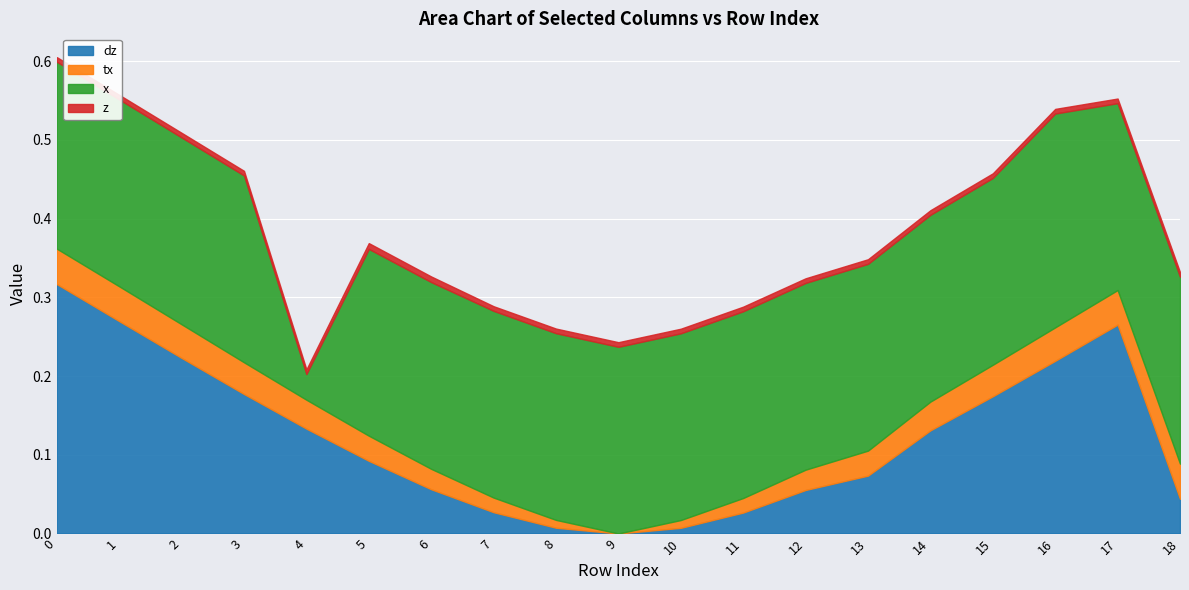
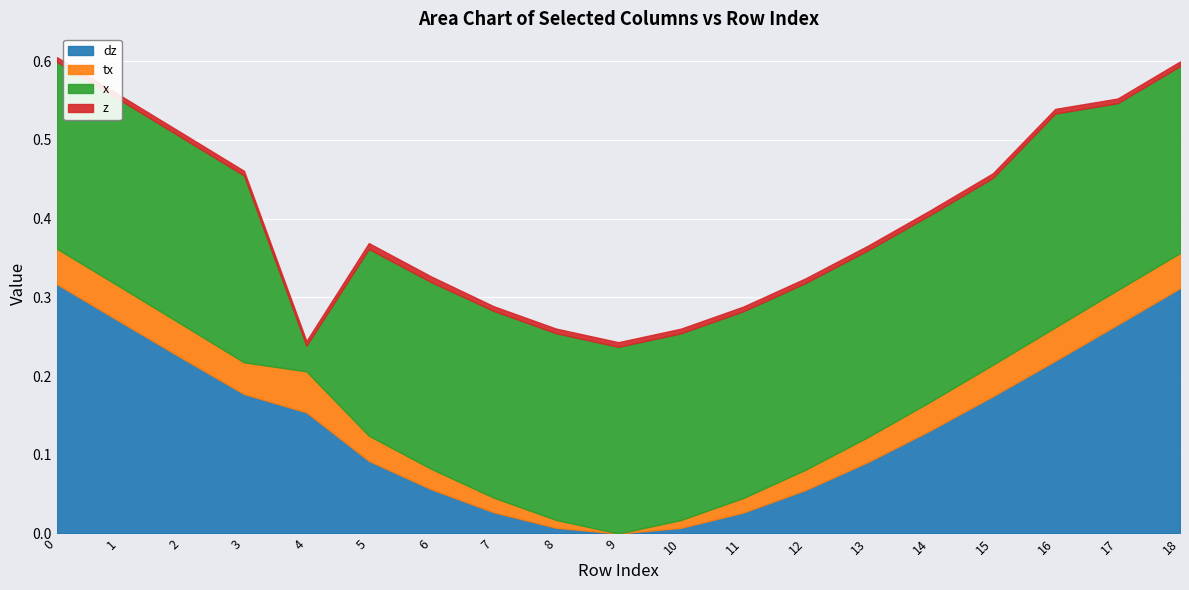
  {
    "dz": {
      "0": 0.32,
      "1": 0.27,
      "2": 0.22,
      "3": 0.18,
-     "4": 0.13,
+     "4": 0.15,
      "5": 0.09,
      "6": 0.06,
      "7": 0.03,
      "8": 0.01,
      "10": 0.01,
      "11": 0.03,
      "12": 0.06,
-     "13": 0.07,
+     "13": 0.09,
      "14": 0.13,
      "15": 0.17,
      "16": 0.22,
      "17": 0.27,
-     "18": 0.04
+     "18": 0.31
    },
    "tx": {
      "0": 0.04,
      "1": 0.04,
      "2": 0.04,
      "3": 0.04,
-     "4": 0.04,
+     "4": 0.05,
      "5": 0.03,
      "6": 0.03,
      "7": 0.02,
      "8": 0.01,
      "10": 0.01,
      "11": 0.02,
      "12": 0.03,
      "13": 0.03,
      "14": 0.04,
      "15": 0.04,
      "16": 0.04,
      "17": 0.04,
      "18": 0.04
    },
    "x": {
      "0": 0.24,
      "2": 0.24,
      "3": 0.24,
      "4": 0.03,
      "5": 0.24,
      "6": 0.24,
      "7": 0.24,
      "8": 0.24,
      "9": 0.24,
      "10": 0.24,
      "11": 0.24,
      "12": 0.24,
      "13": 0.24,
      "14": 0.24,
      "15": 0.24,
      "16": 0.27,
      "17": 0.24,
      "18": 0.24
    },
    "z": {
      "0": 0.01,
      "2": 0.01,
      "3": 0.01,
      "4": 0.01,
      "5": 0.01,
      "6": 0.01,
      "7": 0.01,
      "8": 0.01,
      "9": 0.01,
      "10": 0.01,
      "11": 0.01,
      "12": 0.01,
      "13": 0.01,
      "14": 0.01,
      "15": 0.01,
      "16": 0.01,
      "17": 0.01,
      "18": 0.01
    }
  }
